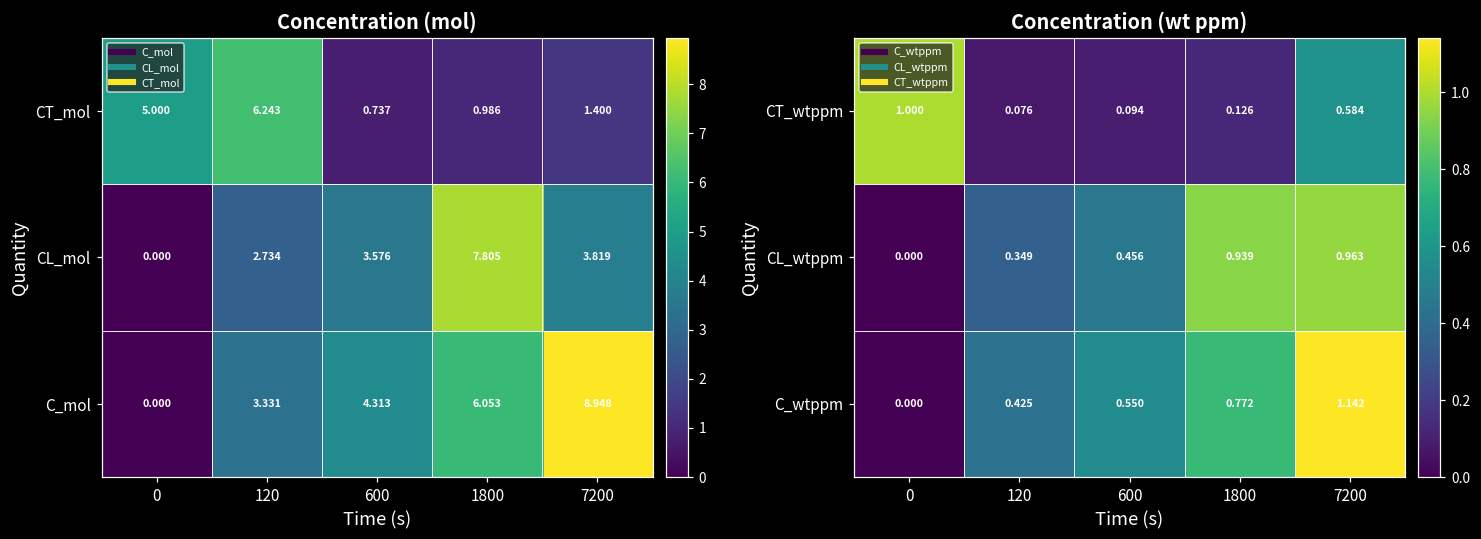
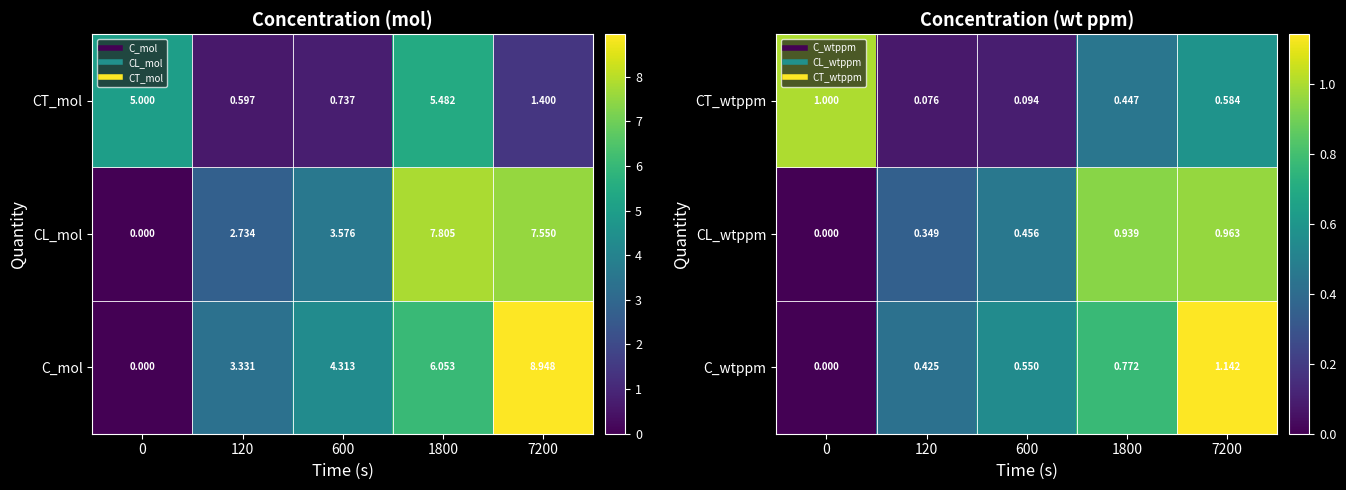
  {
    "Concentration (mol)": {
      "CT_mol": {
        "0": 5.000,
-       "120": 6.243,
+       "120": 0.597,
        "600": 0.737,
-       "1800": 0.986,
+       "1800": 5.482,
        "7200": 1.400
      },
      "CL_mol": {
        "0": 0.000,
        "120": 2.734,
        "600": 3.576,
        "1800": 7.805,
-       "7200": 3.819
+       "7200": 7.550
      },
      "C_mol": {
        "0": 0.000,
        "120": 3.331,
        "600": 4.313,
        "1800": 6.053,
        "7200": 8.948
      }
    },
    "Concentration (wt ppm)": {
      "CT_wtppm": {
        "0": 1.000,
        "120": 0.076,
        "600": 0.094,
-       "1800": 0.126,
+       "1800": 0.447,
        "7200": 0.584
      },
      "CL_wtppm": {
        "0": 0.000,
        "120": 0.349,
        "600": 0.456,
        "1800": 0.939,
        "7200": 0.963
      },
      "C_wtppm": {
        "0": 0.000,
        "120": 0.425,
        "600": 0.550,
        "1800": 0.772,
        "7200": 1.142
      }
    }
  }
